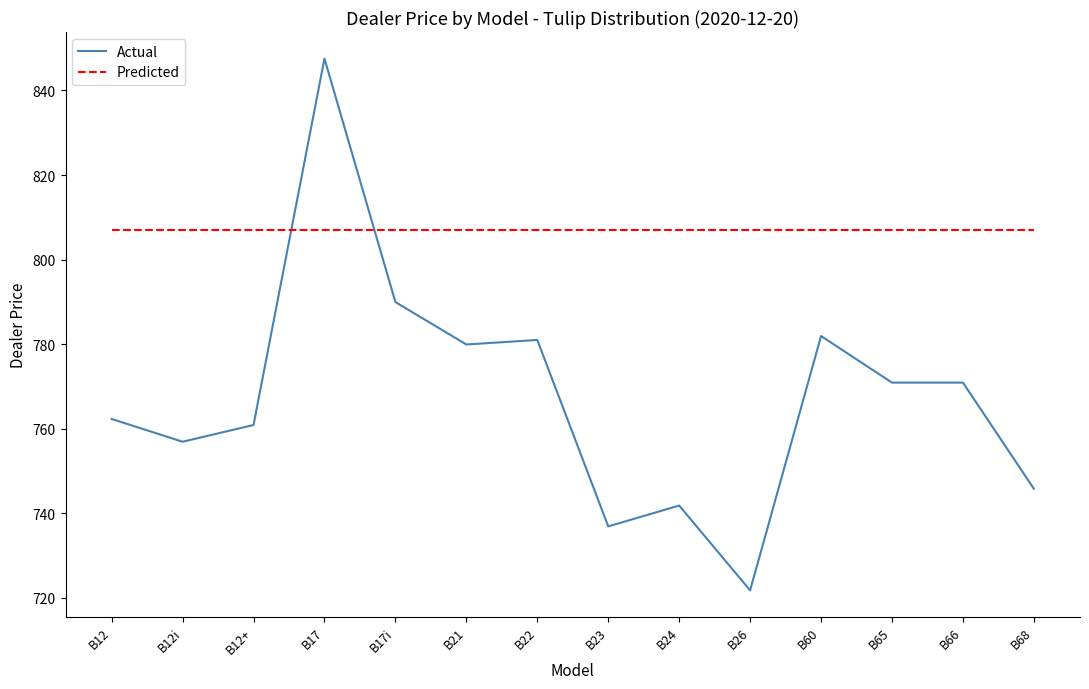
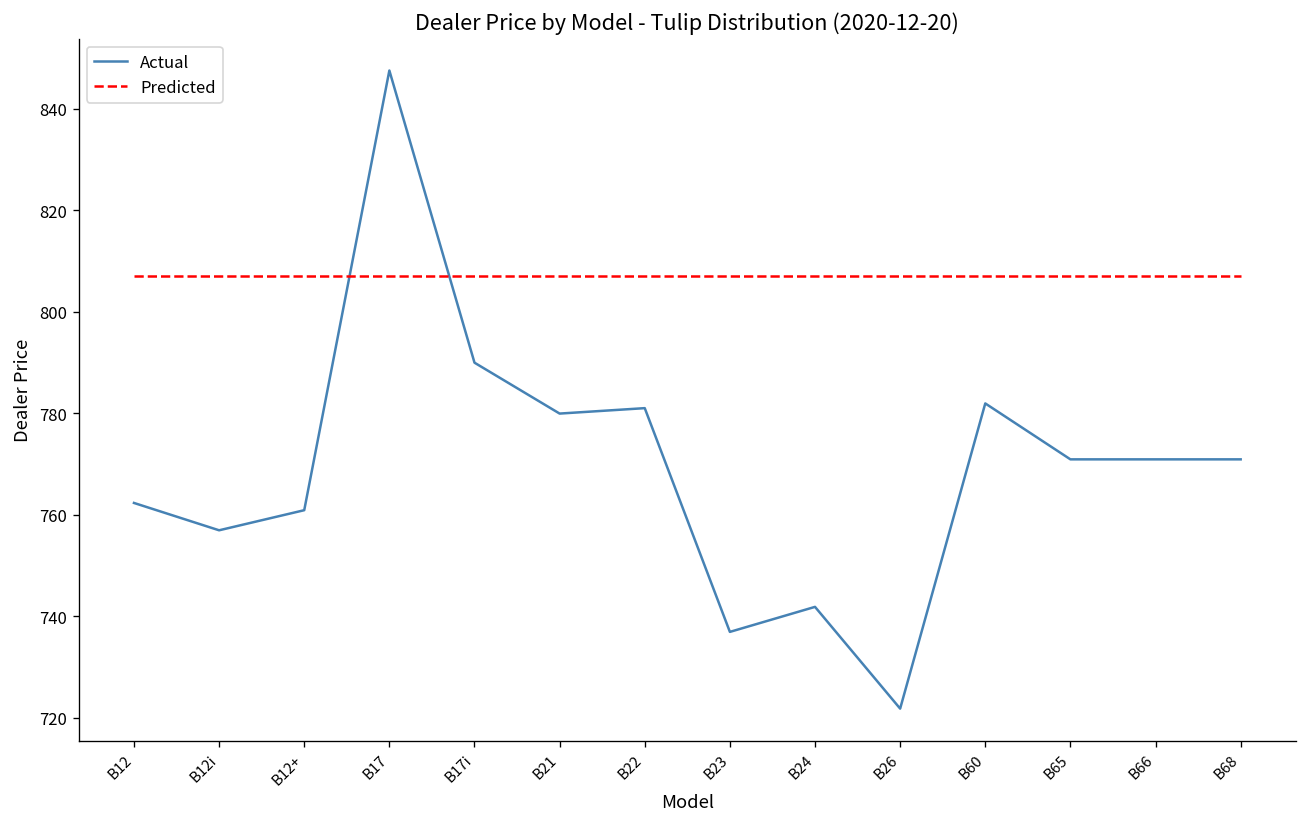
  {
    "Actual": {
      "B12": 762,
      "B12i": 757,
      "B12+": 761,
      "B17": 848,
      "B17i": 790,
      "B21": 780,
      "B22": 781,
      "B23": 737,
      "B24": 742,
      "B26": 722,
      "B60": 782,
      "B65": 771,
      "B66": 771,
-     "B68": 746
+     "B68": 771
    },
    "Predicted": {
      "B12": 807,
      "B12i": 807,
      "B12+": 807,
      "B17": 807,
      "B17i": 807,
      "B21": 807,
      "B22": 807,
      "B23": 807,
      "B24": 807,
      "B26": 807,
      "B60": 807,
      "B65": 807,
      "B66": 807,
      "B68": 807
    }
  }
